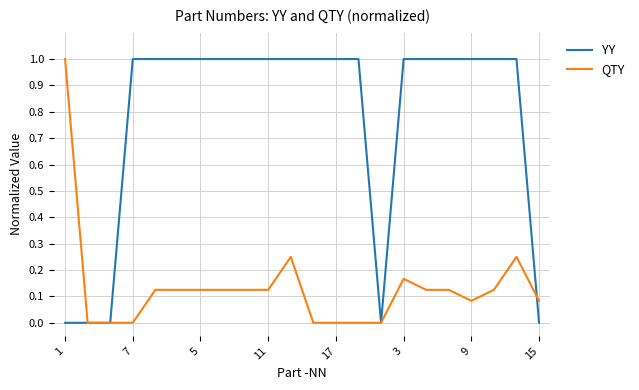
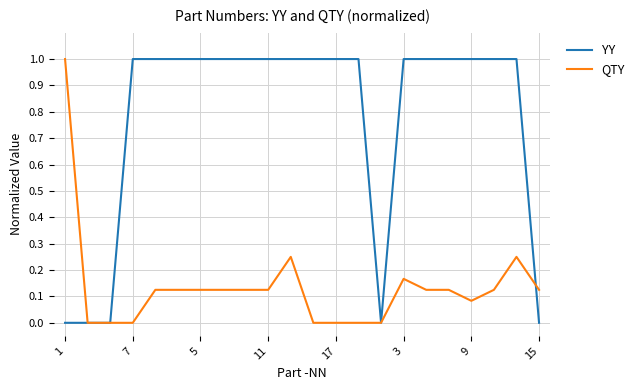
  {
    "YY": {
      "3": 1.00,
      "9": 1.00,
      "15": 0.00
    },
    "QTY": {
      "3": 0.17,
      "9": 0.08,
-     "15": 0.08
+     "15": 0.13
    }
  }
